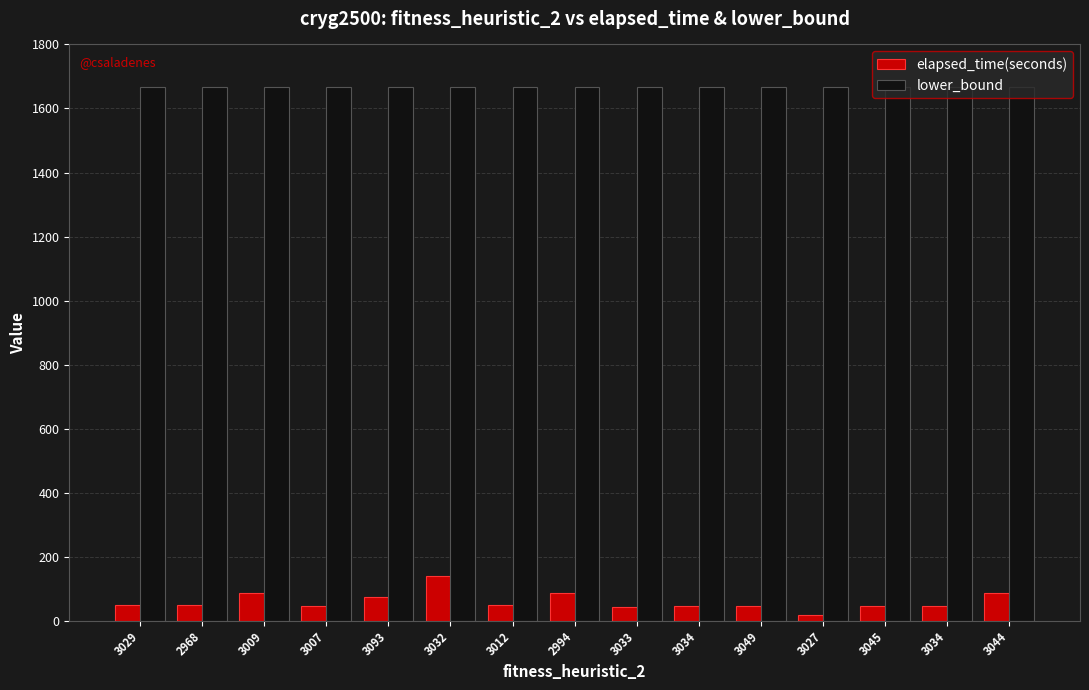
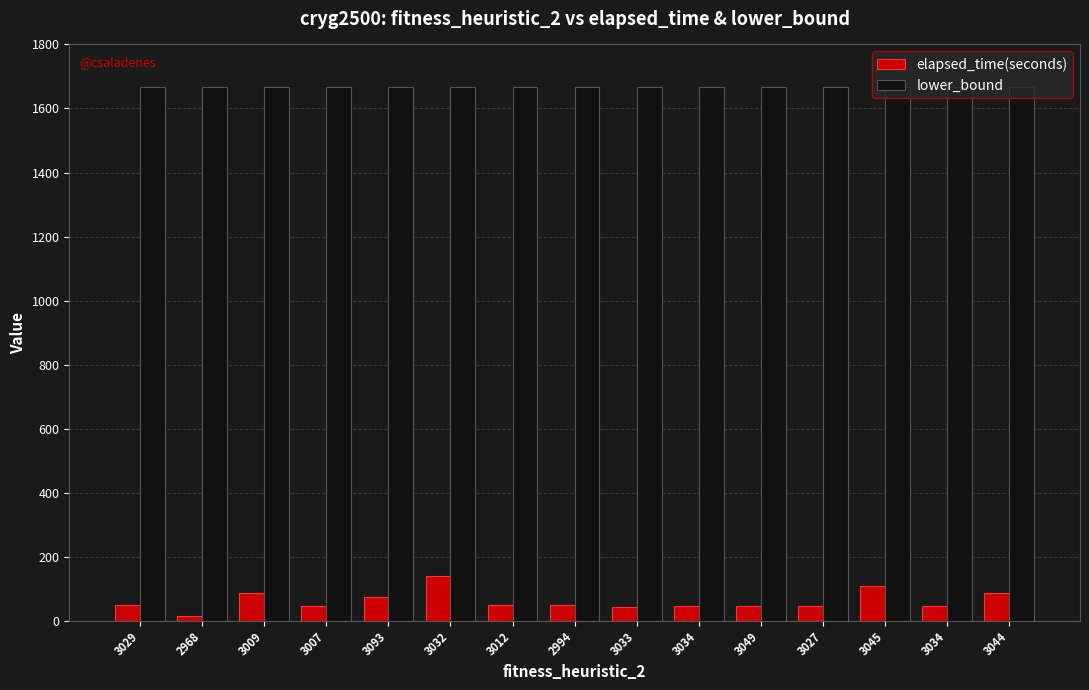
  {
    "elapsed_time(seconds)": {
      "3029": 50,
-     "2968": 50,
+     "2968": 20,
      "3009": 90,
      "3007": 50,
      "3093": 80,
      "3032": 140,
      "3012": 50,
-     "2994": 90,
+     "2994": 50,
      "3033": 40,
      "3049": 50,
-     "3027": 20,
-     "3045": 50,
+     "3027": 50,
+     "3045": 110,
      "3044": 90
    },
    "lower_bound": {
      "3029": 1670,
      "2968": 1670,
      "3009": 1670,
      "3007": 1670,
      "3093": 1670,
      "3032": 1670,
      "3012": 1670,
      "2994": 1670,
      "3033": 1670,
      "3049": 1670,
      "3027": 1670
    }
  }
